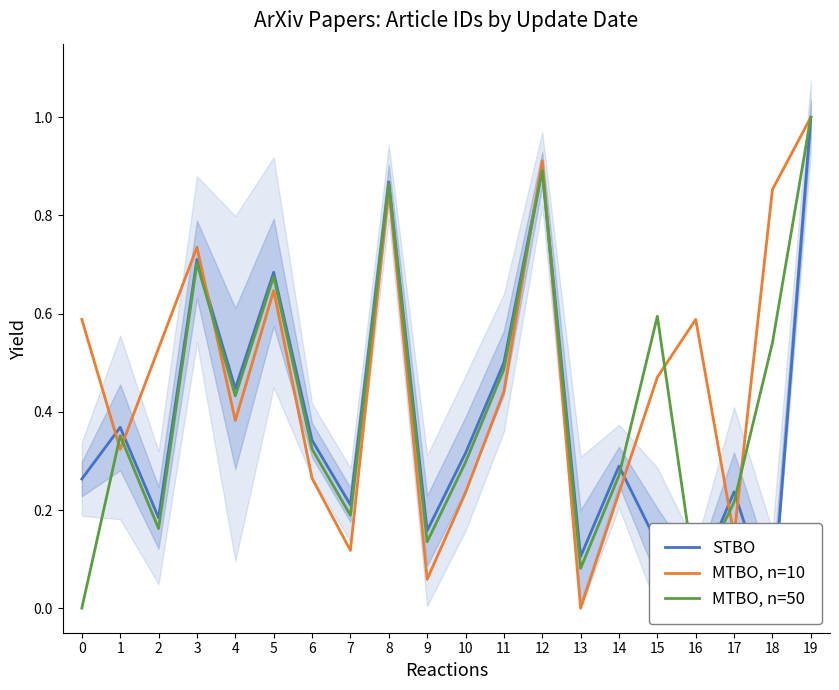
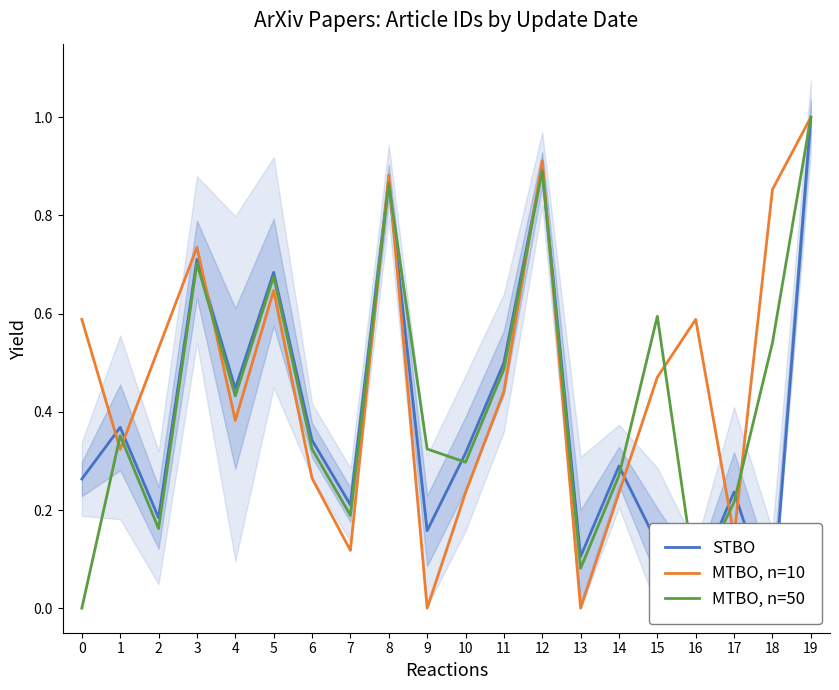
  {
    "MTBO, n=10": {
      "0": 0.59,
      "1": 0.32,
      "2": 0.53,
      "3": 0.74,
      "4": 0.38,
      "5": 0.65,
      "6": 0.26,
      "7": 0.12,
-     "8": 0.85,
-     "9": 0.06,
+     "8": 0.88,
+     "9": 0.00,
      "10": 0.24,
      "11": 0.44,
      "12": 0.91,
      "13": 0.00,
      "14": 0.24,
      "15": 0.47,
      "16": 0.59,
      "18": 0.85
    },
    "MTBO, n=50": {
      "0": 0.00,
      "1": 0.35,
      "2": 0.16,
      "3": 0.70,
      "4": 0.43,
      "5": 0.68,
      "6": 0.32,
      "7": 0.19,
-     "9": 0.14,
+     "9": 0.32,
      "10": 0.30,
      "11": 0.49,
      "13": 0.08,
      "14": 0.27,
      "15": 0.59,
      "17": 0.22,
      "18": 0.54
    }
  }
